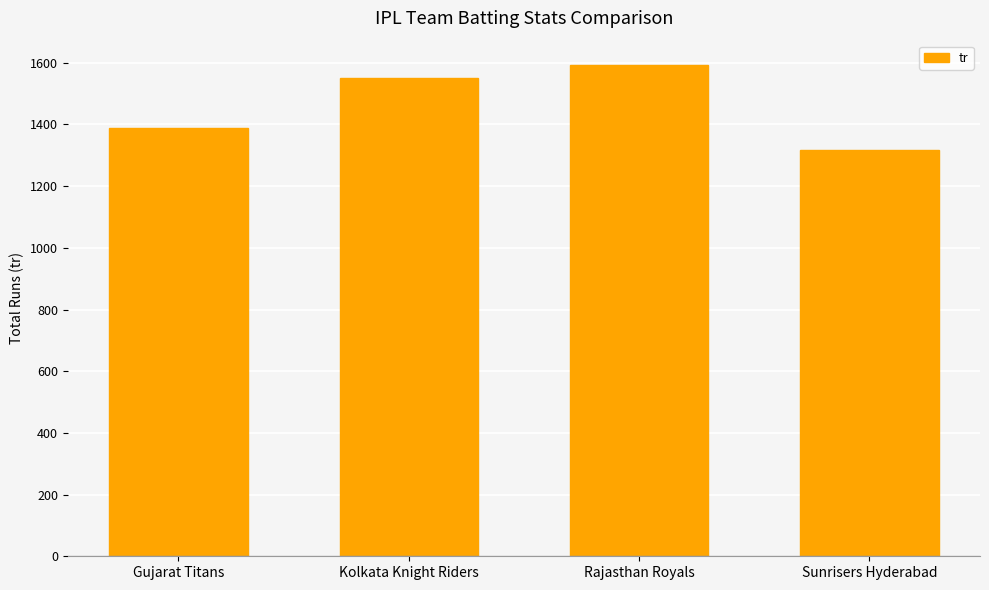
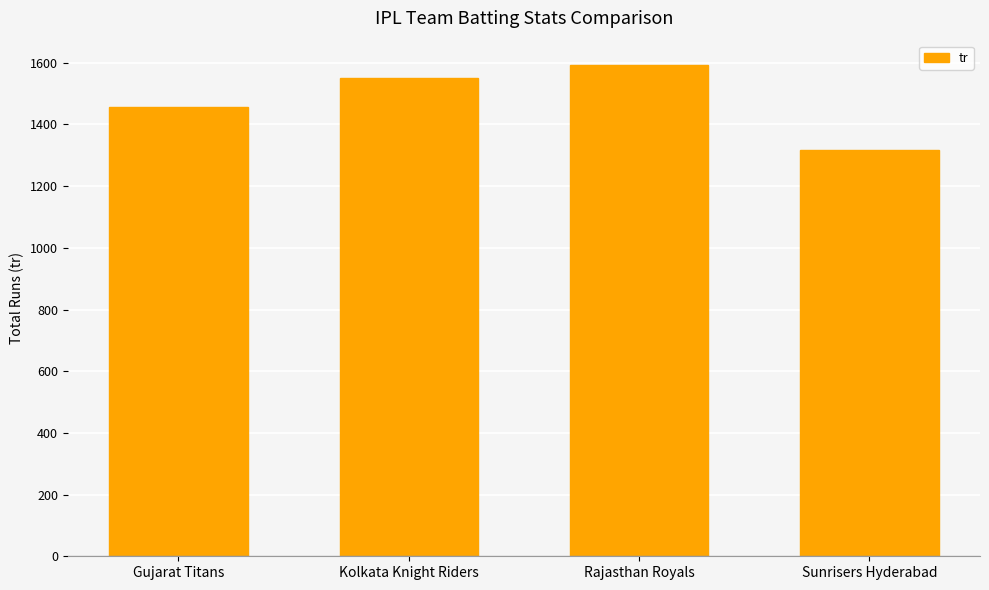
  {
-   "Gujarat Titans": 1390,
+   "Gujarat Titans": 1460,
    "Kolkata Knight Riders": 1550,
    "Rajasthan Royals": 1590,
    "Sunrisers Hyderabad": 1320
  }
